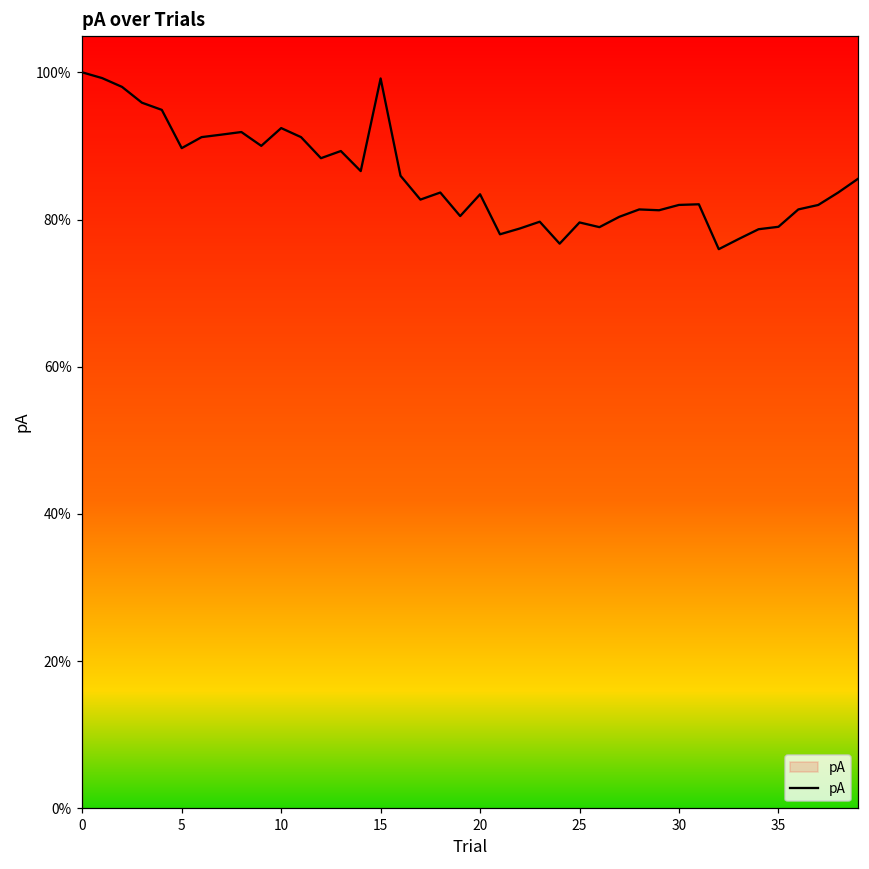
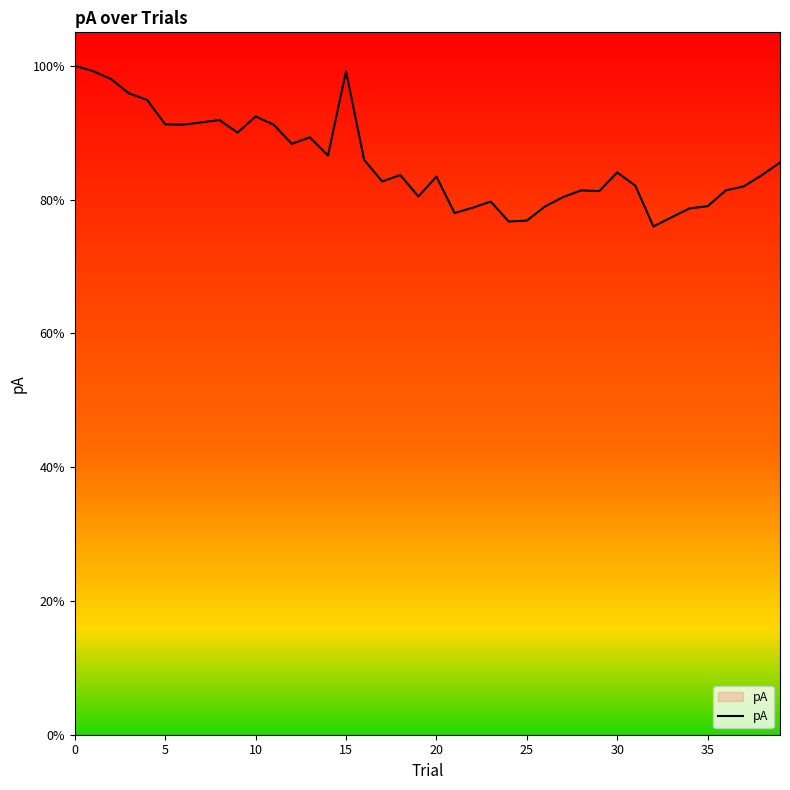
  {
    "0": "100%",
-   "5": "90%",
+   "5": "91%",
    "10": "92%",
    "15": "99%",
    "20": "83%",
-   "25": "80%",
-   "30": "82%",
+   "25": "77%",
+   "30": "84%",
    "35": "79%"
  }
